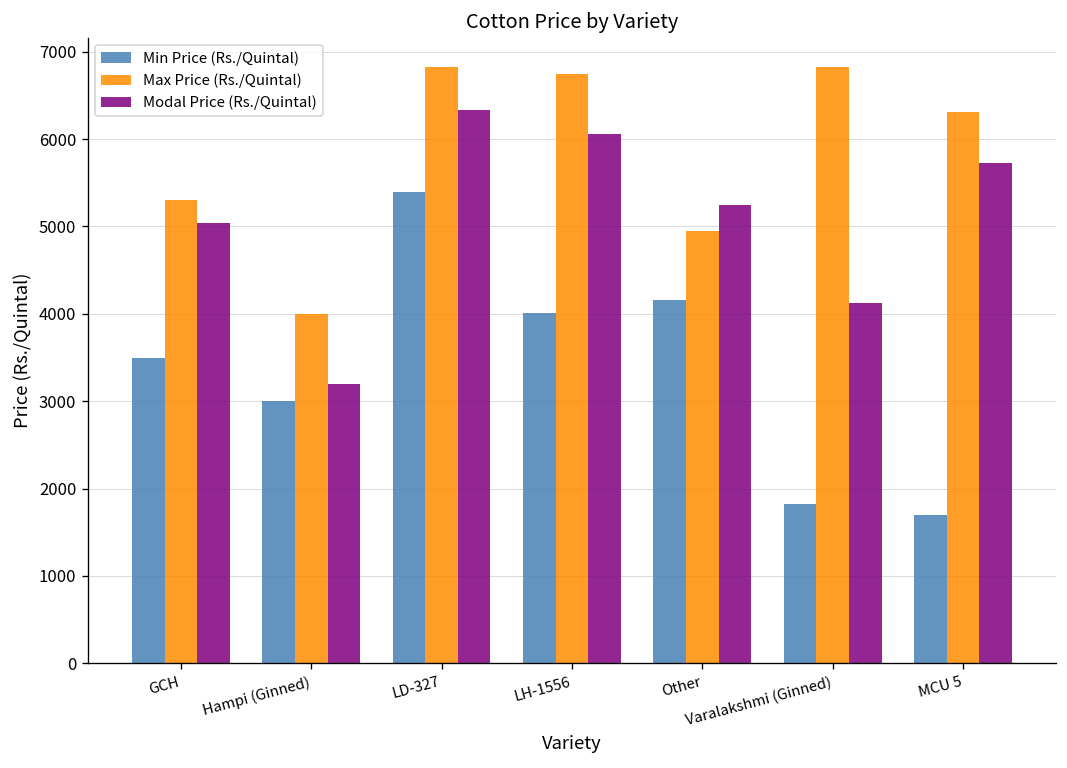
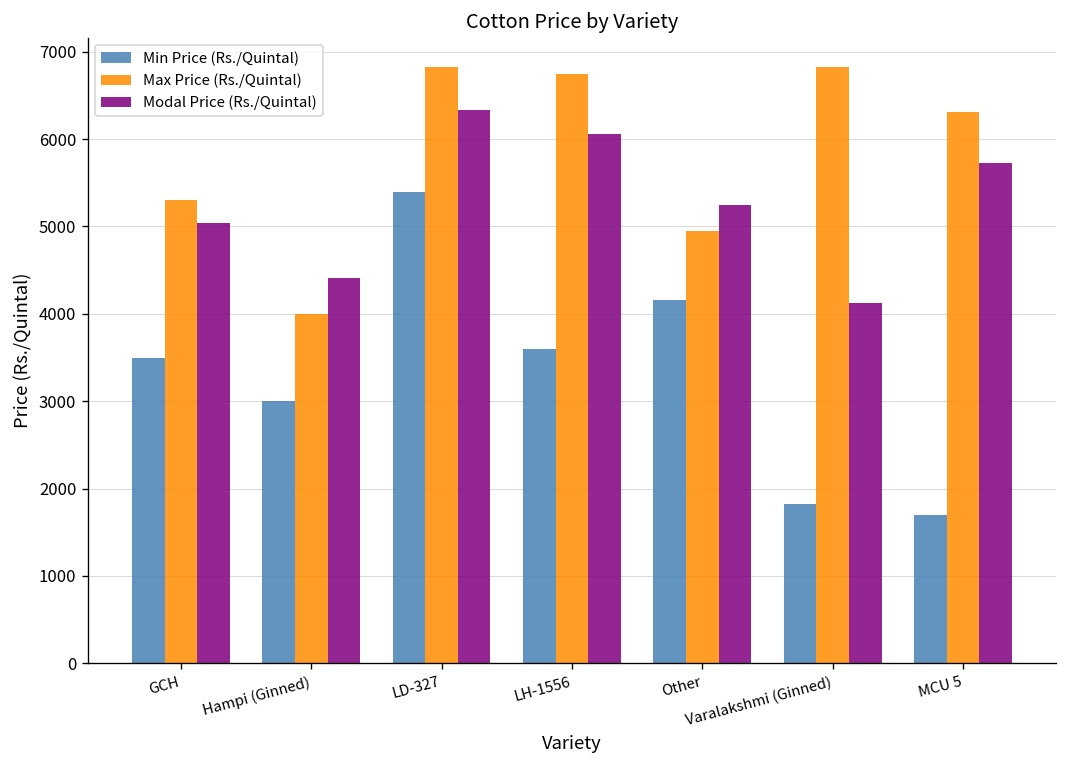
  {
    "Min Price (Rs./Quintal)": {
      "GCH": 3500,
      "Hampi (Ginned)": 3000,
      "LD-327": 5400,
-     "LH-1556": 4000,
+     "LH-1556": 3600,
      "Other": 4200,
      "Varalakshmi (Ginned)": 1800,
      "MCU 5": 1700
    },
    "Max Price (Rs./Quintal)": {
      "GCH": 5300,
      "Hampi (Ginned)": 4000,
      "LD-327": 6800,
      "LH-1556": 6700,
      "Other": 4900,
      "Varalakshmi (Ginned)": 6800,
      "MCU 5": 6300
    },
    "Modal Price (Rs./Quintal)": {
      "GCH": 5000,
-     "Hampi (Ginned)": 3200,
+     "Hampi (Ginned)": 4400,
      "LD-327": 6300,
      "LH-1556": 6100,
      "Other": 5300,
      "Varalakshmi (Ginned)": 4100,
      "MCU 5": 5700
    }
  }
